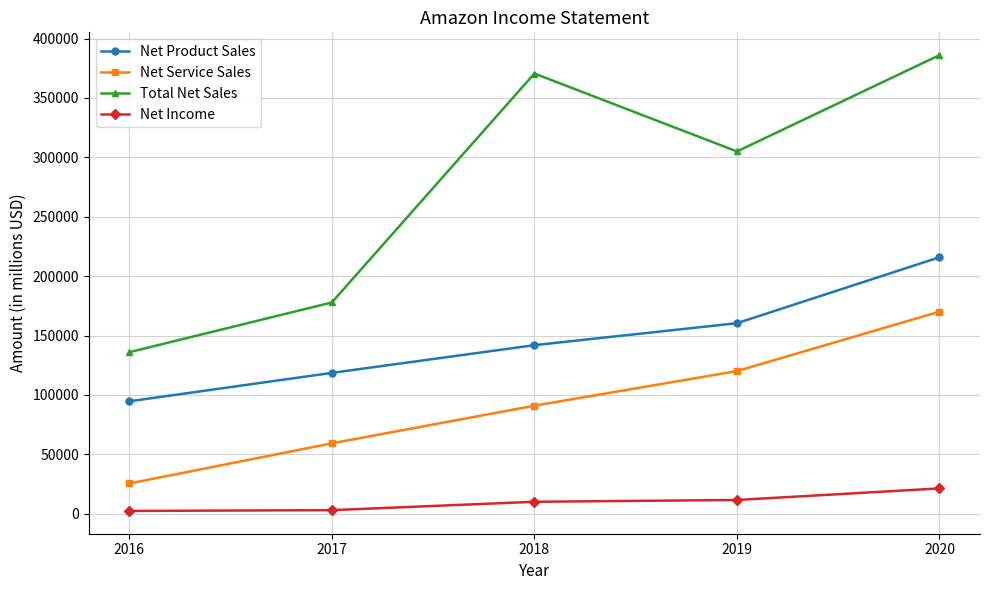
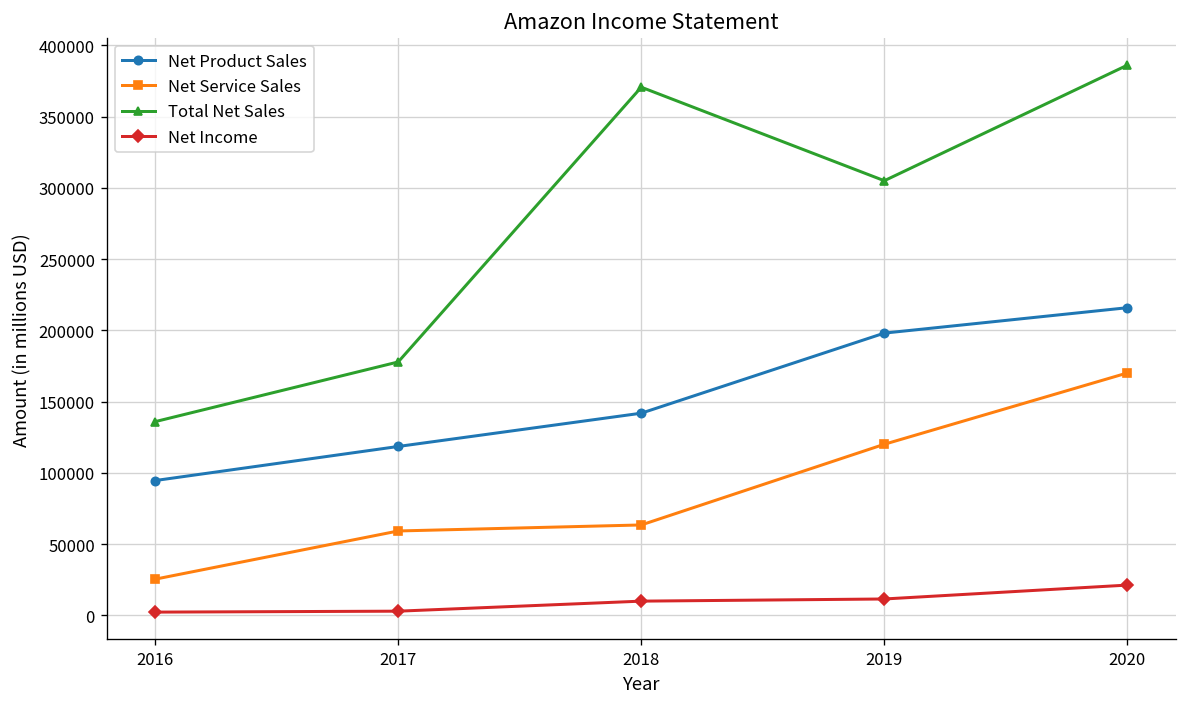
  {
    "Net Product Sales": {
      "2016": 95000,
      "2017": 119000,
      "2018": 142000,
-     "2019": 160000,
+     "2019": 198000,
      "2020": 216000
    },
    "Net Service Sales": {
      "2016": 25000,
      "2017": 59000,
-     "2018": 91000,
+     "2018": 64000,
      "2019": 120000,
      "2020": 170000
    },
    "Total Net Sales": {
      "2016": 136000,
      "2017": 178000,
      "2018": 371000,
      "2019": 305000,
      "2020": 386000
    },
    "Net Income": {
      "2016": 2000,
      "2017": 3000,
      "2018": 10000,
      "2019": 12000,
      "2020": 21000
    }
  }
